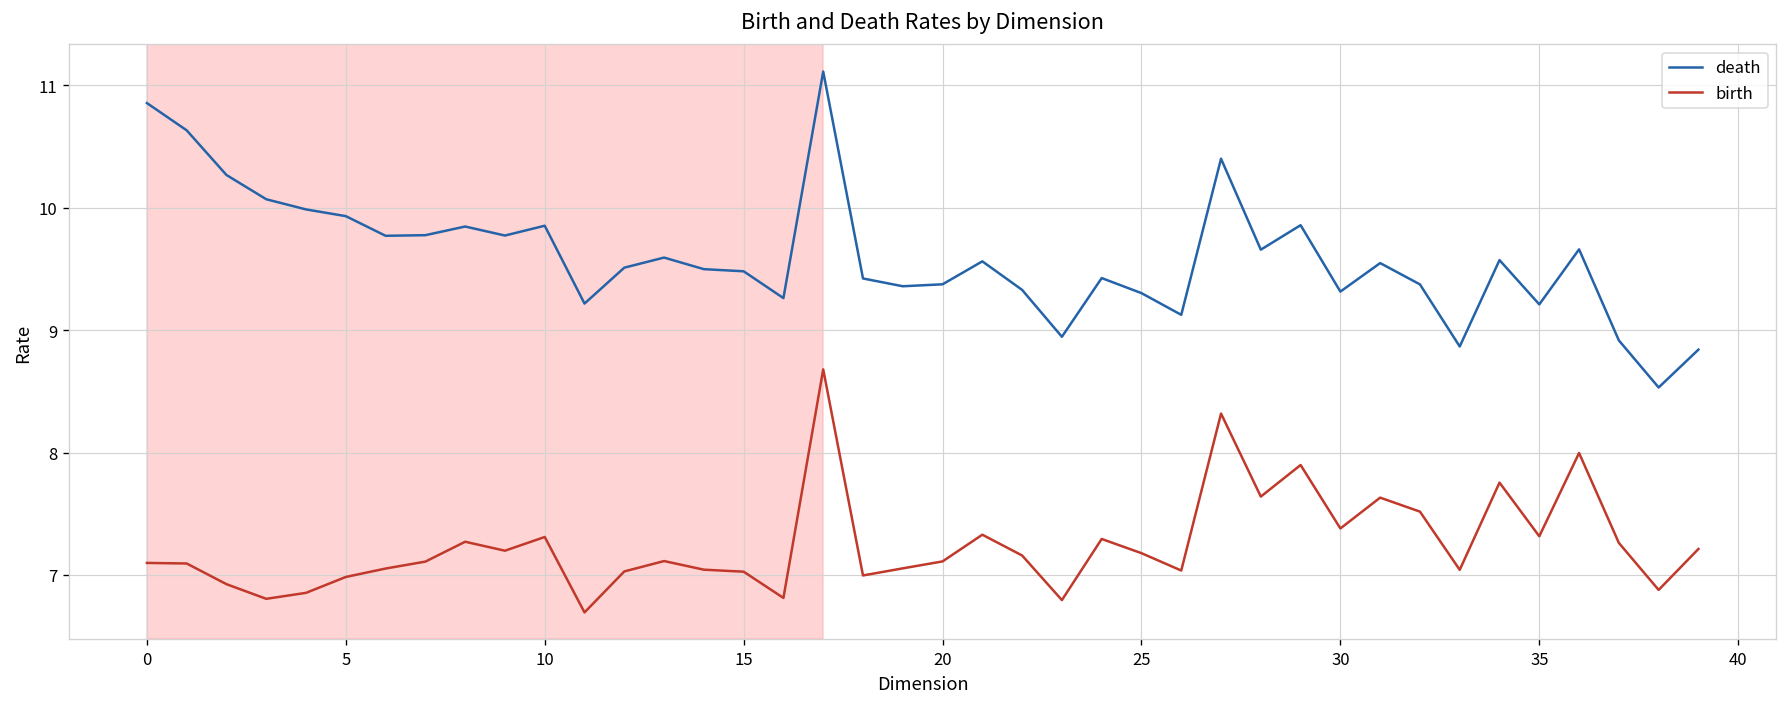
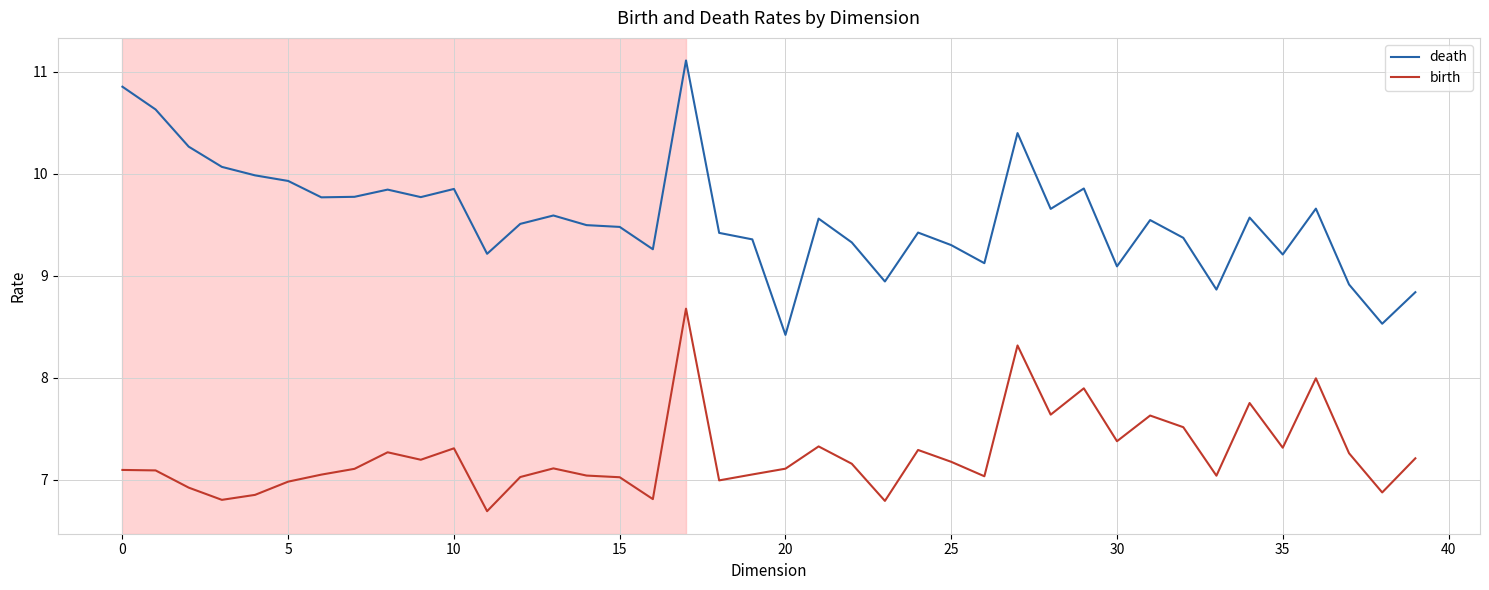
  {
    "death": {
      "0": 10.85,
      "5": 9.93,
      "10": 9.85,
      "15": 9.48,
-     "20": 9.37,
+     "20": 8.42,
      "25": 9.30,
-     "30": 9.31,
+     "30": 9.09,
      "35": 9.21
    },
    "birth": {
      "0": 7.10,
      "5": 6.98,
      "10": 7.31,
      "15": 7.03,
      "20": 7.11,
      "25": 7.18,
      "30": 7.38,
      "35": 7.32
    }
  }
